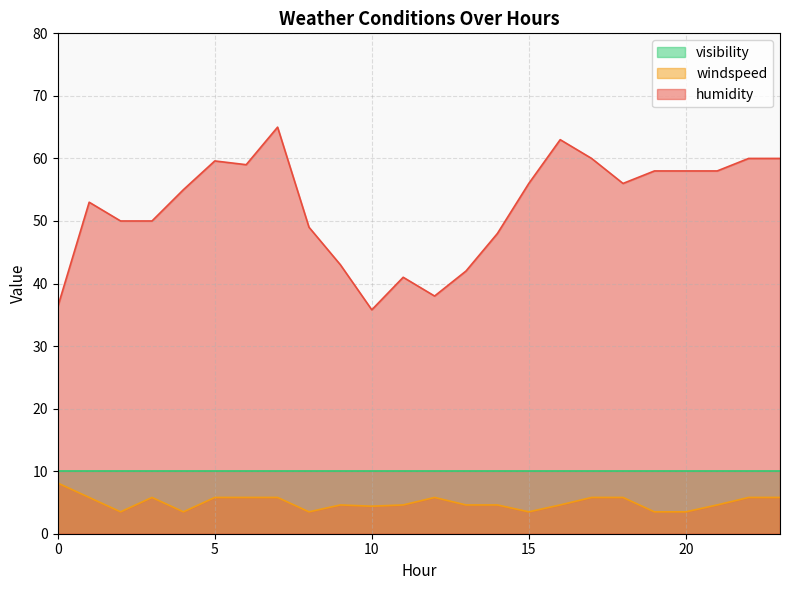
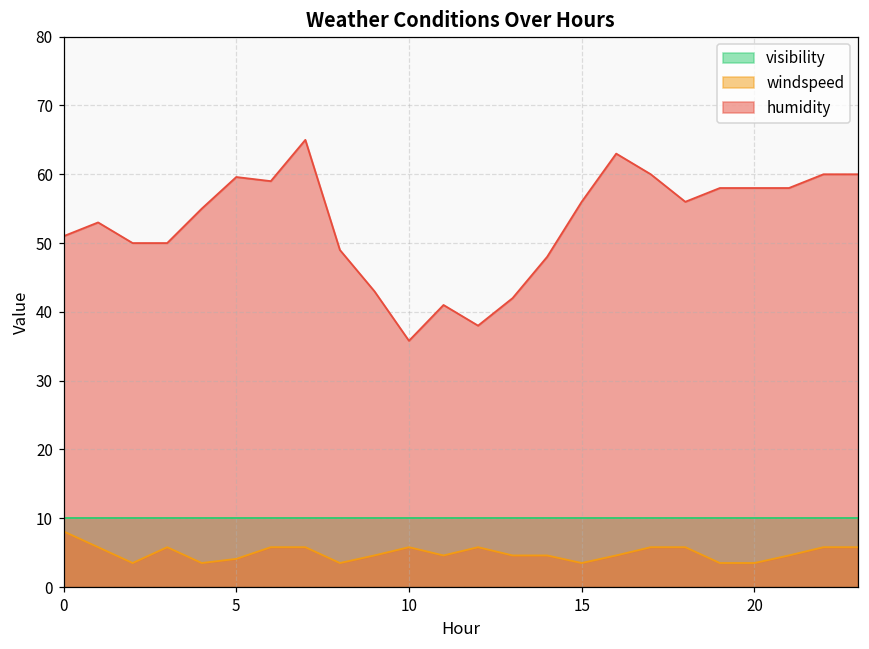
  {
    "visibility": {
      "0": 10,
      "5": 10,
      "10": 10,
      "15": 10,
      "20": 10
    },
    "windspeed": {
      "0": 8,
-     "5": 6,
-     "10": 4,
+     "5": 4,
+     "10": 6,
      "15": 4,
      "20": 4
    },
    "humidity": {
-     "0": 36,
+     "0": 51,
      "5": 60,
      "10": 36,
      "15": 56,
      "20": 58
    }
  }
